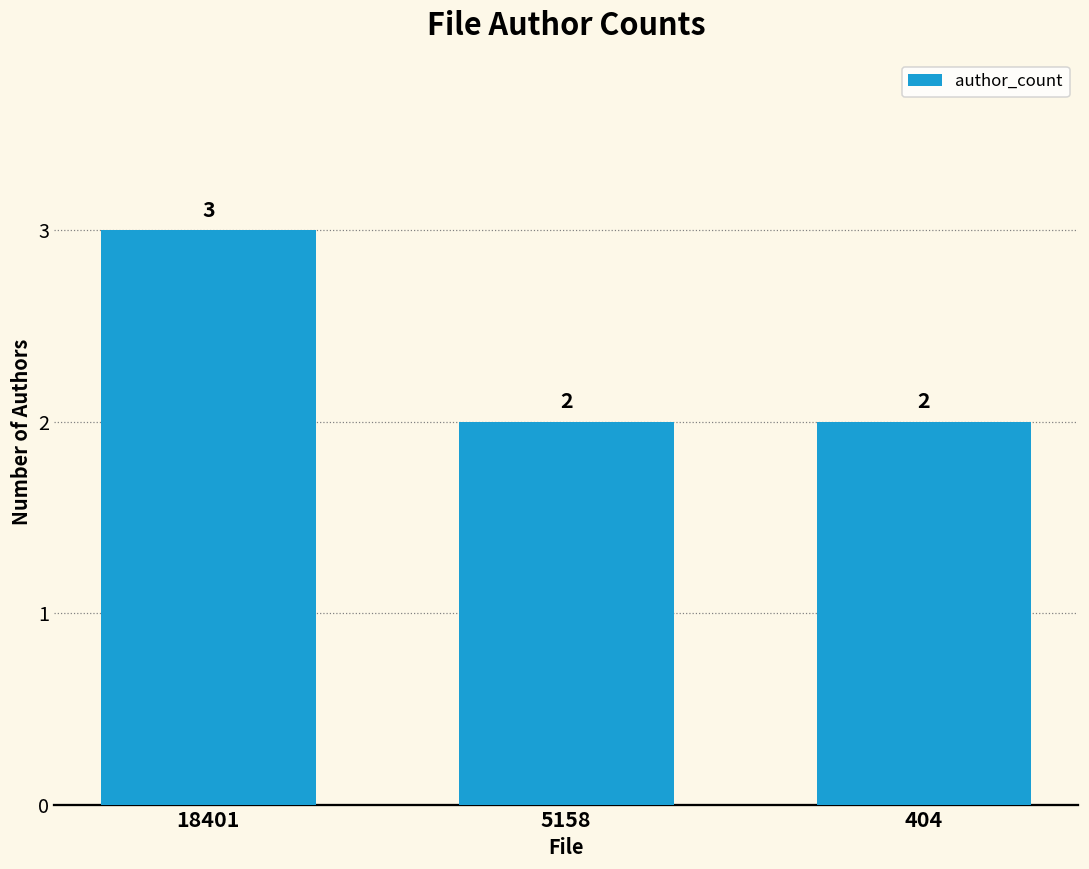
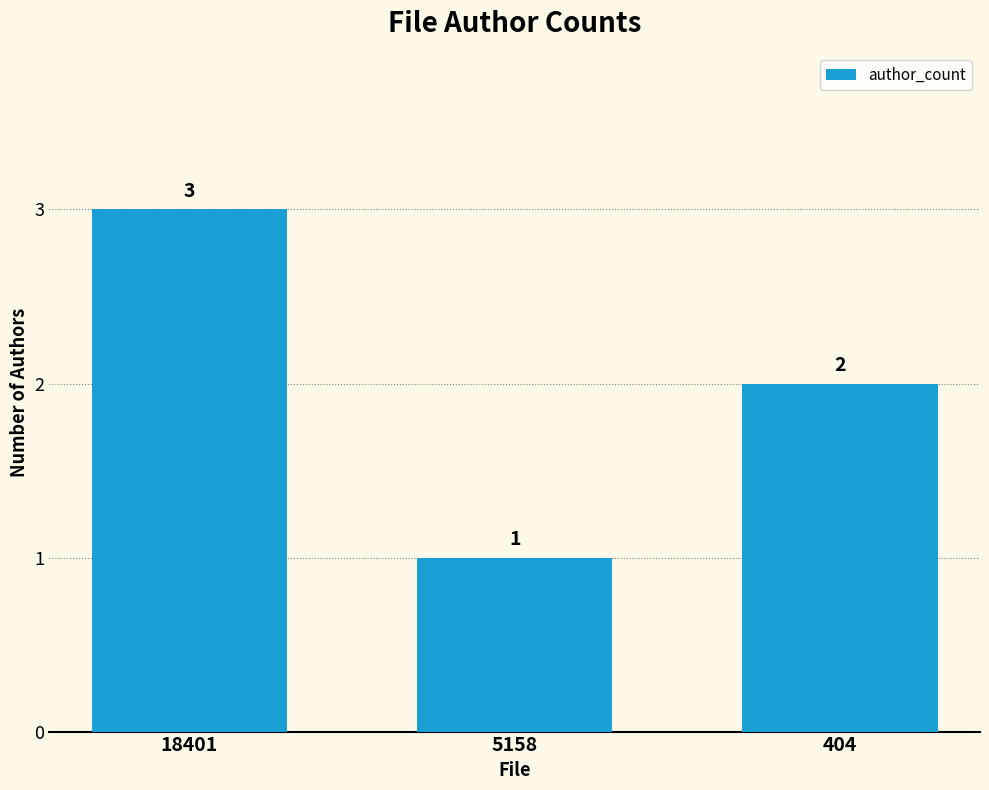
  {
    "18401": 3,
-   "5158": 2,
+   "5158": 1,
    "404": 2
  }
